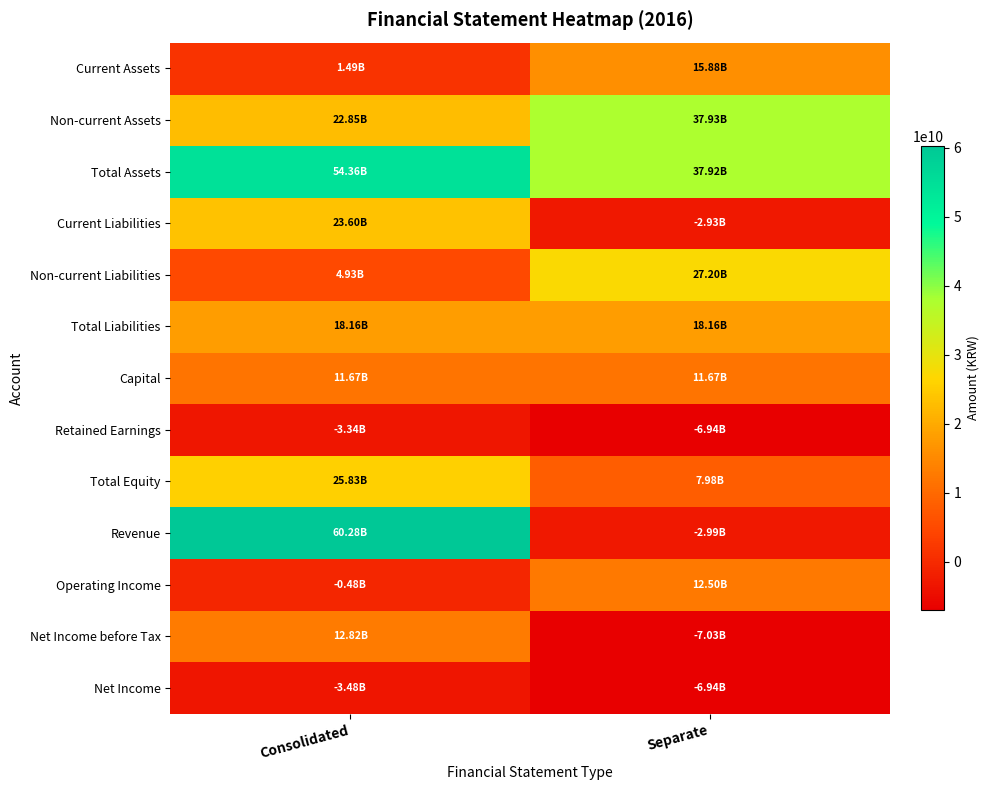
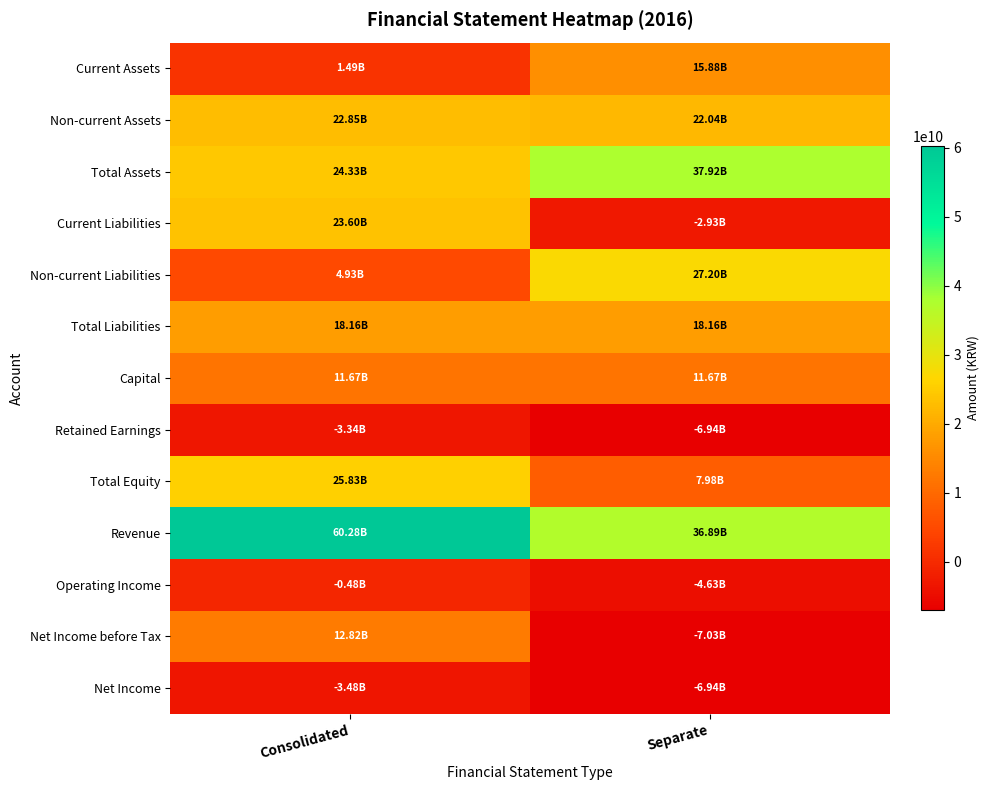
  {
    "Current Assets": {
      "Consolidated": "1.49B",
      "Separate": "15.88B"
    },
    "Non-current Assets": {
      "Consolidated": "22.85B",
-     "Separate": "37.93B"
+     "Separate": "22.04B"
    },
    "Total Assets": {
-     "Consolidated": "54.36B",
+     "Consolidated": "24.33B",
      "Separate": "37.92B"
    },
    "Current Liabilities": {
      "Consolidated": "23.60B",
      "Separate": "-2.93B"
    },
    "Non-current Liabilities": {
      "Consolidated": "4.93B",
      "Separate": "27.20B"
    },
    "Total Liabilities": {
      "Consolidated": "18.16B",
      "Separate": "18.16B"
    },
    "Capital": {
      "Consolidated": "11.67B",
      "Separate": "11.67B"
    },
    "Retained Earnings": {
      "Consolidated": "-3.34B",
      "Separate": "-6.94B"
    },
    "Total Equity": {
      "Consolidated": "25.83B",
      "Separate": "7.98B"
    },
    "Revenue": {
      "Consolidated": "60.28B",
-     "Separate": "-2.99B"
+     "Separate": "36.89B"
    },
    "Operating Income": {
      "Consolidated": "-0.48B",
-     "Separate": "12.50B"
+     "Separate": "-4.63B"
    },
    "Net Income before Tax": {
      "Consolidated": "12.82B",
      "Separate": "-7.03B"
    },
    "Net Income": {
      "Consolidated": "-3.48B",
      "Separate": "-6.94B"
    }
  }
